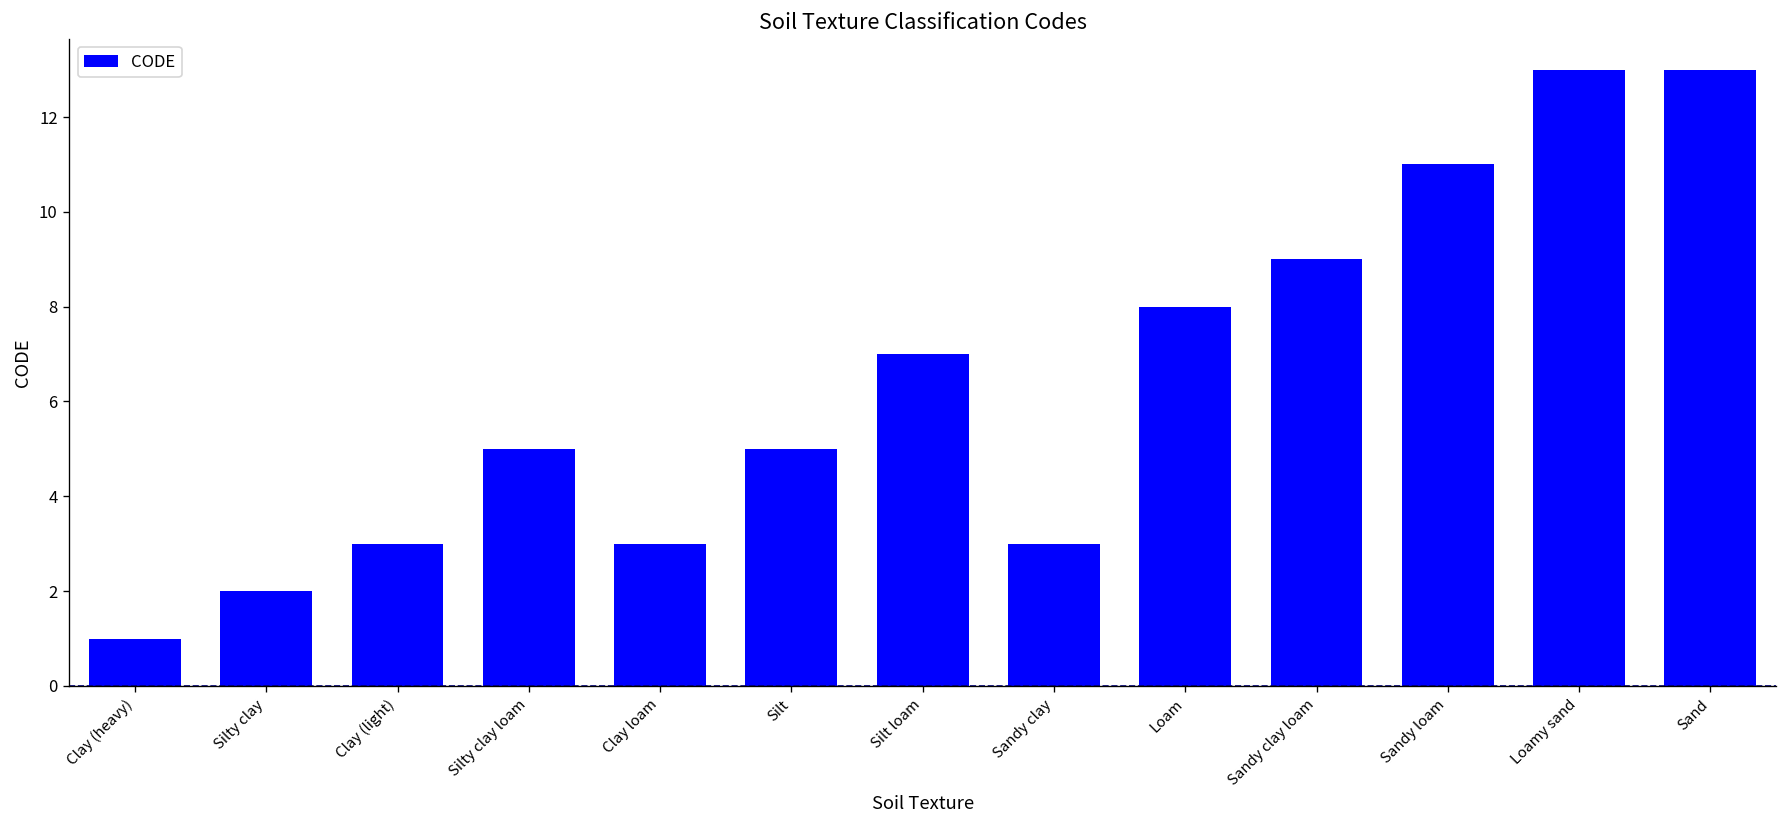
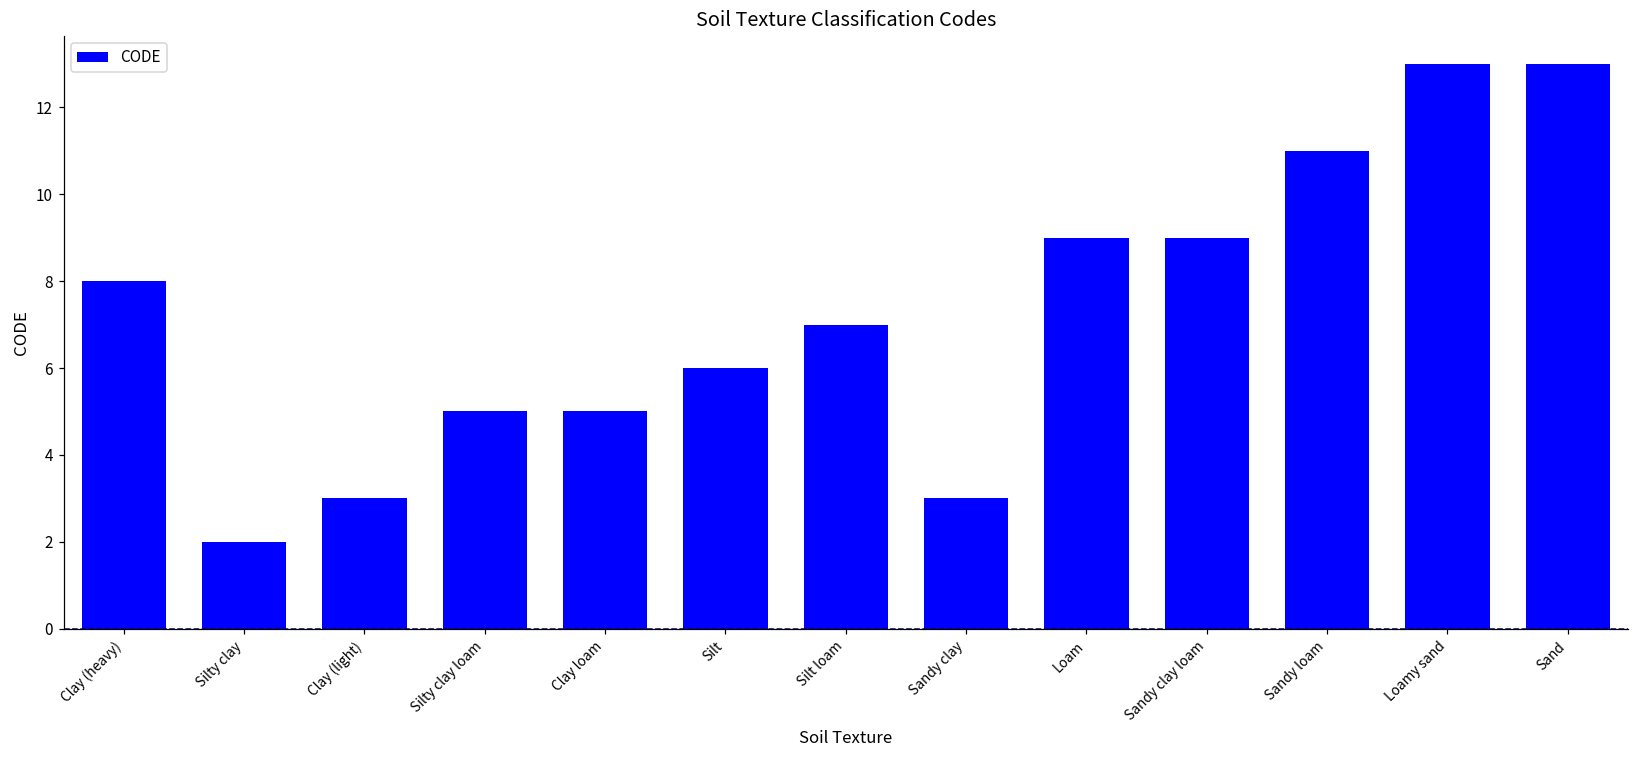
  {
-   "Clay (heavy)": 1,
+   "Clay (heavy)": 8,
    "Silty clay": 2,
    "Clay (light)": 3,
    "Silty clay loam": 5,
-   "Clay loam": 3,
-   "Silt": 5,
+   "Clay loam": 5,
+   "Silt": 6,
    "Silt loam": 7,
    "Sandy clay": 3,
-   "Loam": 8,
+   "Loam": 9,
    "Sandy clay loam": 9,
    "Sandy loam": 11,
    "Loamy sand": 13,
    "Sand": 13
  }
